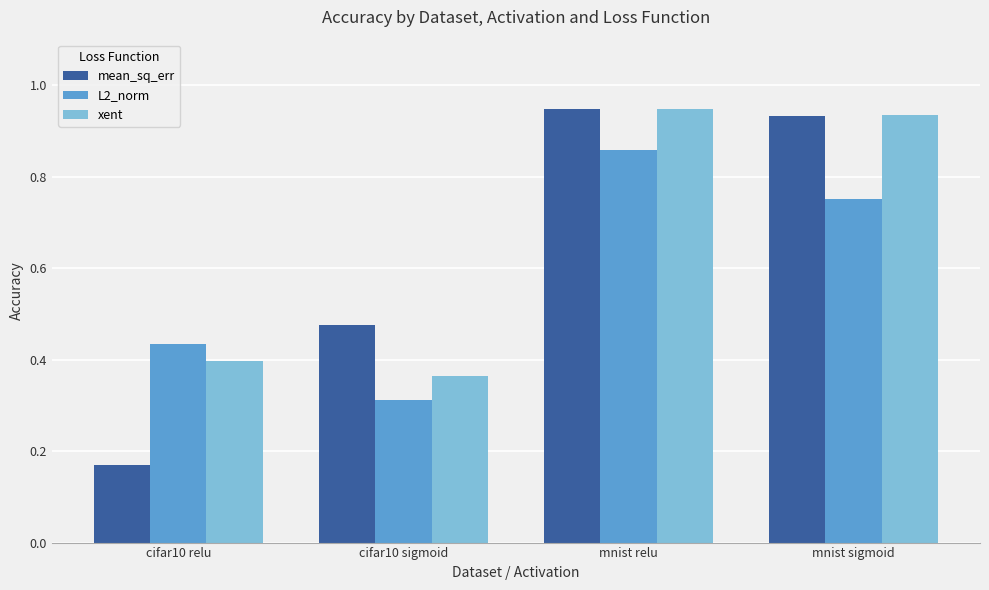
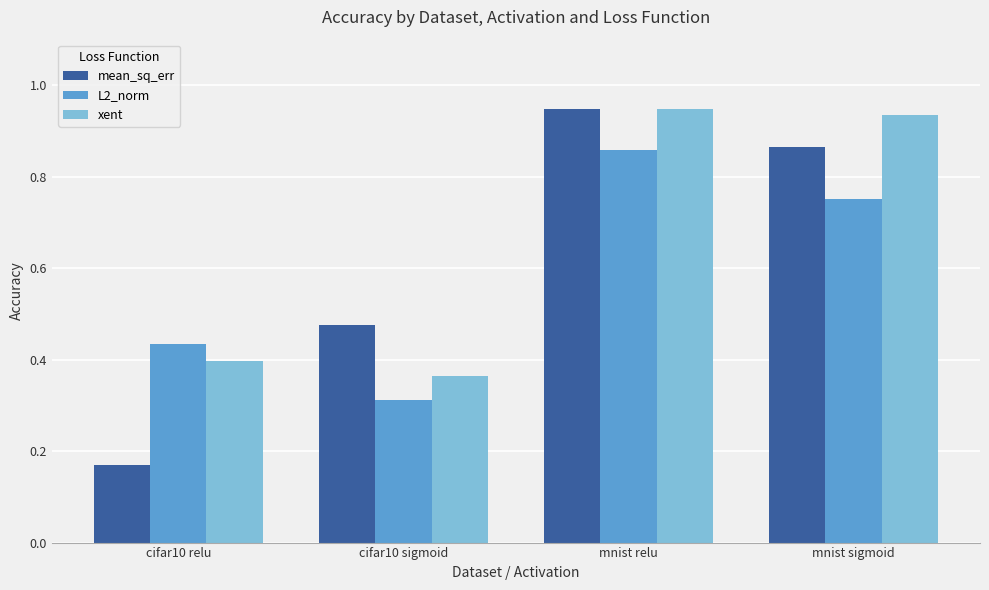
  {
    "mean_sq_err": {
      "cifar10 relu": 0.17,
      "cifar10 sigmoid": 0.48,
      "mnist relu": 0.95,
-     "mnist sigmoid": 0.93
+     "mnist sigmoid": 0.87
    }
  }
